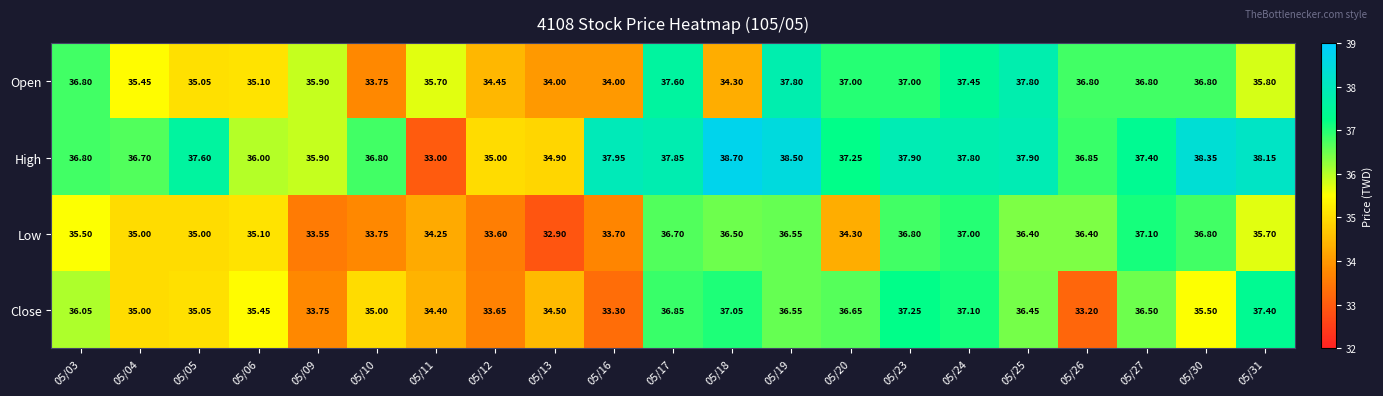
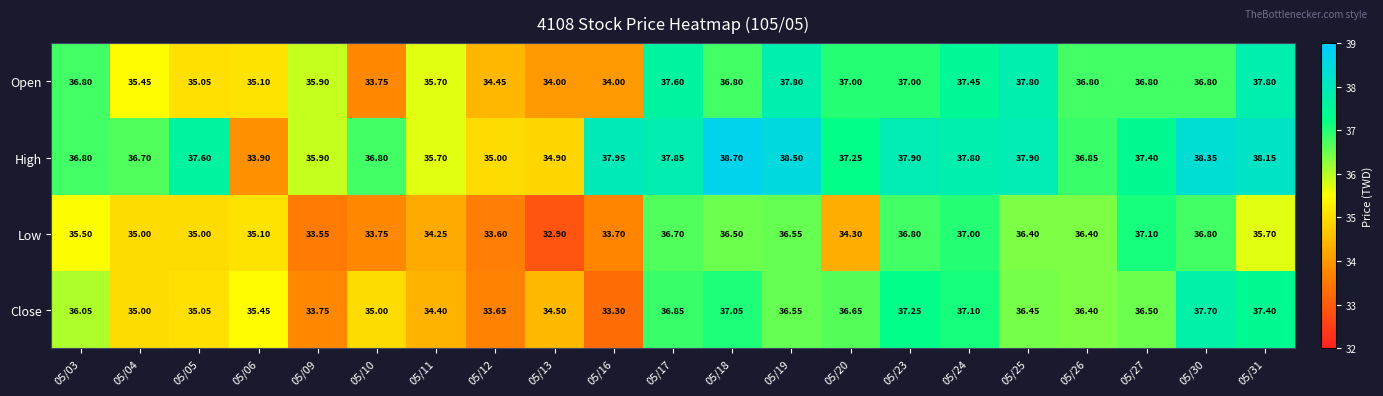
  {
    "Open": {
      "05/03": 36.80,
      "05/04": 35.45,
      "05/05": 35.05,
      "05/06": 35.10,
      "05/09": 35.90,
      "05/10": 33.75,
      "05/11": 35.70,
      "05/12": 34.45,
      "05/13": 34.00,
      "05/16": 34.00,
      "05/17": 37.60,
-     "05/18": 34.30,
+     "05/18": 36.80,
      "05/19": 37.80,
      "05/20": 37.00,
      "05/23": 37.00,
      "05/24": 37.45,
      "05/25": 37.80,
      "05/26": 36.80,
      "05/27": 36.80,
      "05/30": 36.80,
-     "05/31": 35.80
+     "05/31": 37.80
    },
    "High": {
      "05/03": 36.80,
      "05/04": 36.70,
      "05/05": 37.60,
-     "05/06": 36.00,
+     "05/06": 33.90,
      "05/09": 35.90,
      "05/10": 36.80,
-     "05/11": 33.00,
+     "05/11": 35.70,
      "05/12": 35.00,
      "05/13": 34.90,
      "05/16": 37.95,
      "05/17": 37.85,
      "05/18": 38.70,
      "05/19": 38.50,
      "05/20": 37.25,
      "05/23": 37.90,
      "05/24": 37.80,
      "05/25": 37.90,
      "05/26": 36.85,
      "05/27": 37.40,
      "05/30": 38.35,
      "05/31": 38.15
    },
    "Low": {
      "05/03": 35.50,
      "05/04": 35.00,
      "05/05": 35.00,
      "05/06": 35.10,
      "05/09": 33.55,
      "05/10": 33.75,
      "05/11": 34.25,
      "05/12": 33.60,
      "05/13": 32.90,
      "05/16": 33.70,
      "05/17": 36.70,
      "05/18": 36.50,
      "05/19": 36.55,
      "05/20": 34.30,
      "05/23": 36.80,
      "05/24": 37.00,
      "05/25": 36.40,
      "05/26": 36.40,
      "05/27": 37.10,
      "05/30": 36.80,
      "05/31": 35.70
    },
    "Close": {
      "05/03": 36.05,
      "05/04": 35.00,
      "05/05": 35.05,
      "05/06": 35.45,
      "05/09": 33.75,
      "05/10": 35.00,
      "05/11": 34.40,
      "05/12": 33.65,
      "05/13": 34.50,
      "05/16": 33.30,
      "05/17": 36.85,
      "05/18": 37.05,
      "05/19": 36.55,
      "05/20": 36.65,
      "05/23": 37.25,
      "05/24": 37.10,
      "05/25": 36.45,
-     "05/26": 33.20,
+     "05/26": 36.40,
      "05/27": 36.50,
-     "05/30": 35.50,
+     "05/30": 37.70,
      "05/31": 37.40
    }
  }
